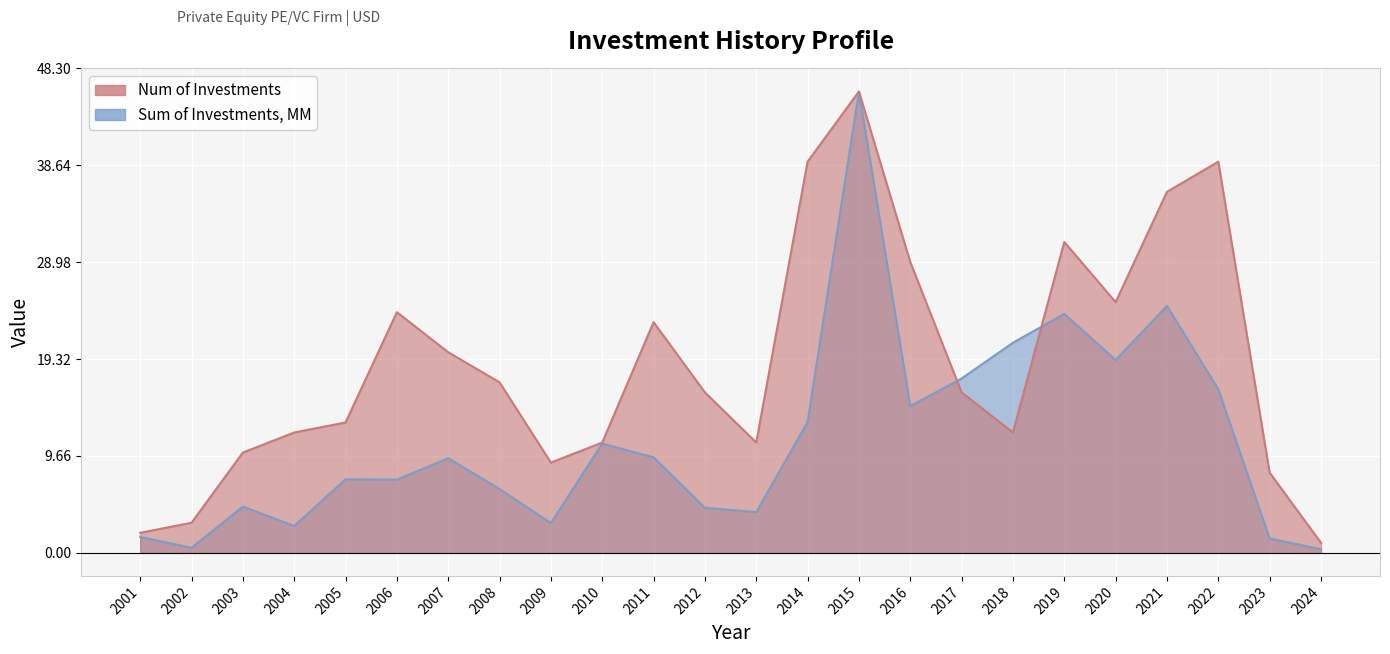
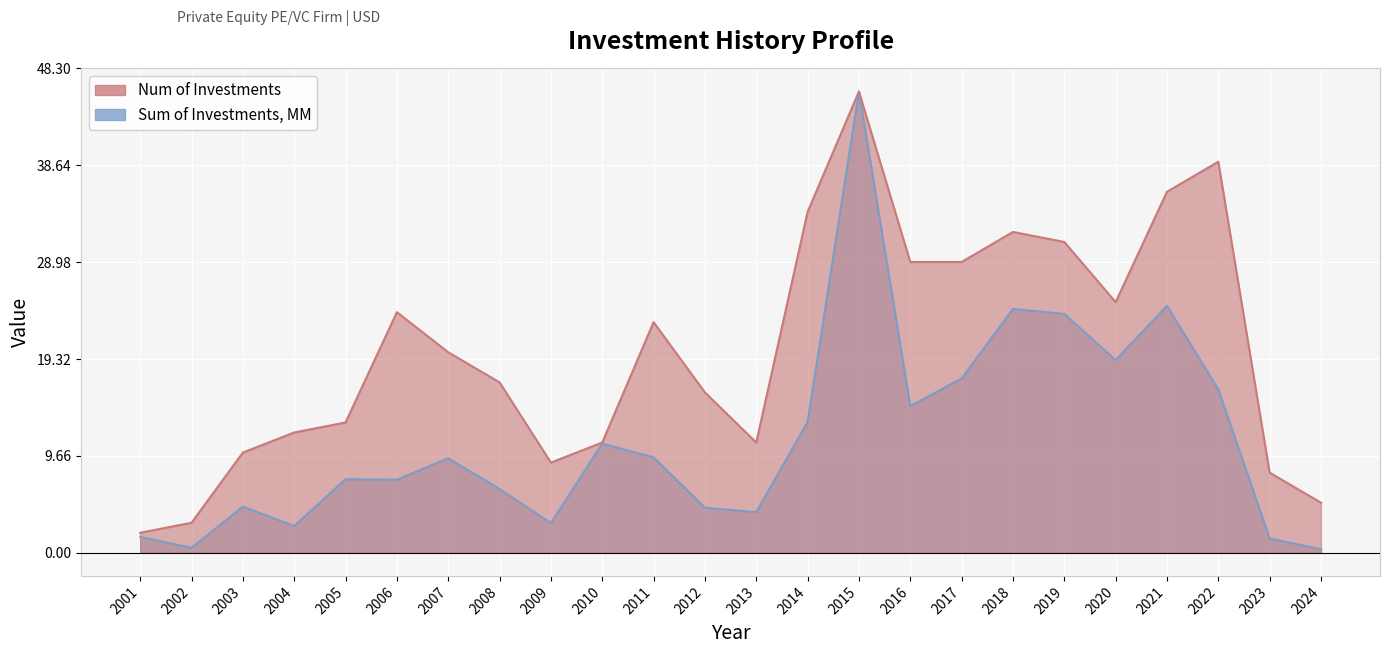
  {
    "Sum of Investments, MM": {
      "2001": 1.6,
      "2002": 0.5,
      "2003": 4.6,
      "2004": 2.7,
      "2005": 7.3,
      "2006": 7.3,
      "2007": 9.4,
      "2008": 6.4,
      "2009": 3.0,
      "2011": 9.5,
      "2012": 4.5,
      "2013": 4.1,
      "2014": 13.0,
      "2016": 14.6,
      "2017": 17.4,
-     "2018": 20.9,
+     "2018": 24.3,
      "2019": 23.8,
      "2020": 19.2,
      "2021": 24.6,
      "2022": 16.3,
      "2023": 1.4,
      "2024": 0.4
    },
    "Num of Investments": {
      "2001": 2,
      "2002": 3,
      "2003": 10,
      "2004": 12,
      "2005": 13,
      "2006": 24,
      "2007": 20,
      "2008": 17,
      "2009": 9,
      "2011": 23,
      "2012": 16,
      "2013": 11,
-     "2014": 39,
+     "2014": 34,
      "2016": 29,
-     "2017": 16,
-     "2018": 12,
+     "2017": 29,
+     "2018": 32,
      "2019": 31,
      "2020": 25,
      "2021": 36,
      "2022": 39,
      "2023": 8,
-     "2024": 1
+     "2024": 5
    }
  }
